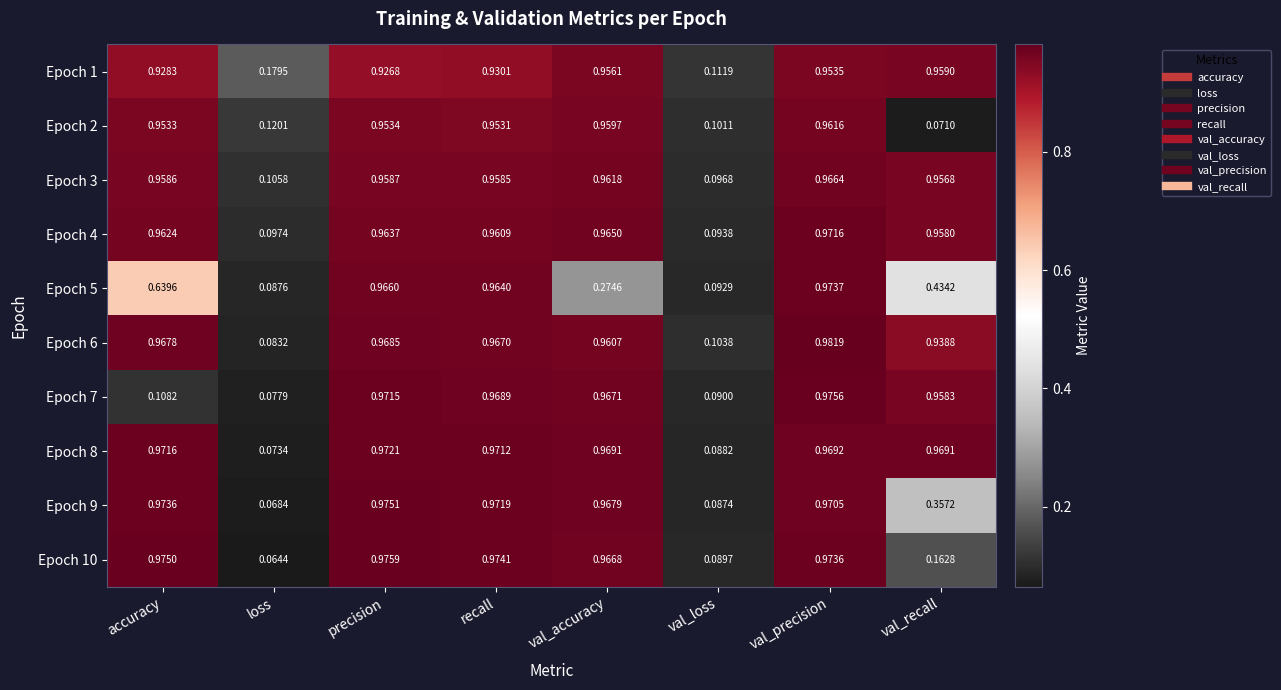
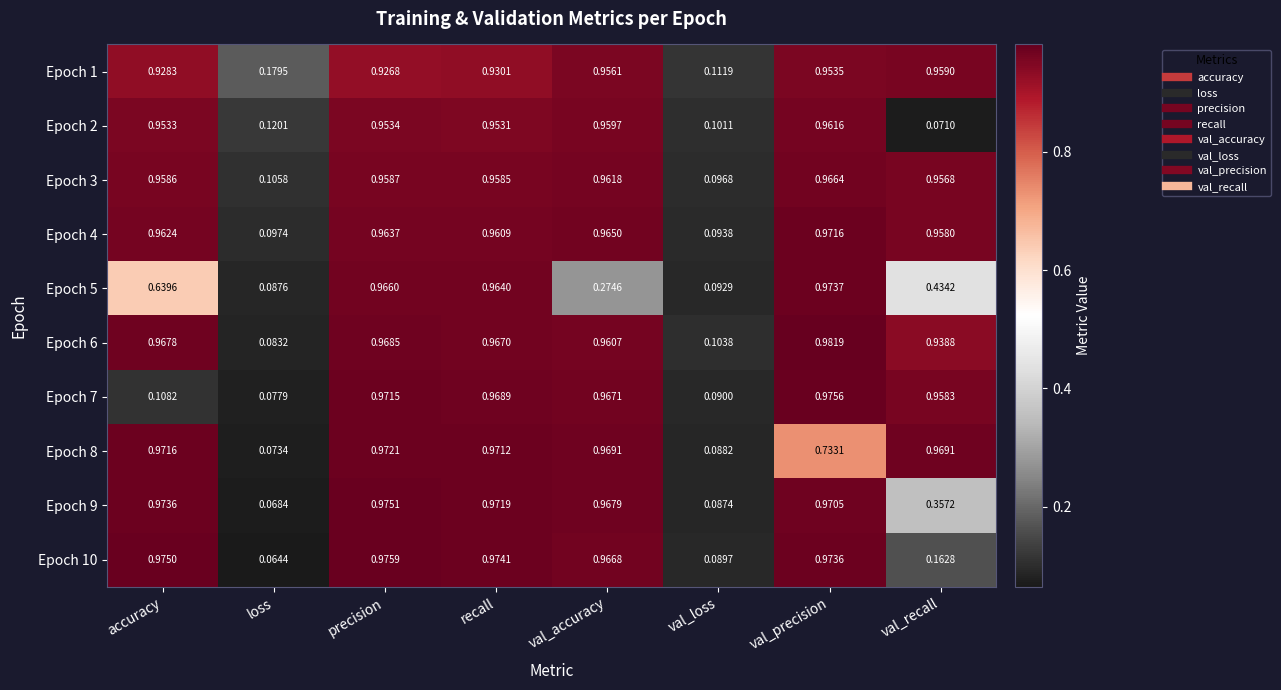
  {
    "Epoch 1": {
      "accuracy": 0.9283,
      "loss": 0.1795,
      "precision": 0.9268,
      "recall": 0.9301,
      "val_accuracy": 0.9561,
      "val_loss": 0.1119,
      "val_precision": 0.9535,
      "val_recall": 0.9590
    },
    "Epoch 2": {
      "accuracy": 0.9533,
      "loss": 0.1201,
      "precision": 0.9534,
      "recall": 0.9531,
      "val_accuracy": 0.9597,
      "val_loss": 0.1011,
      "val_precision": 0.9616,
      "val_recall": 0.0710
    },
    "Epoch 3": {
      "accuracy": 0.9586,
      "loss": 0.1058,
      "precision": 0.9587,
      "recall": 0.9585,
      "val_accuracy": 0.9618,
      "val_loss": 0.0968,
      "val_precision": 0.9664,
      "val_recall": 0.9568
    },
    "Epoch 4": {
      "accuracy": 0.9624,
      "loss": 0.0974,
      "precision": 0.9637,
      "recall": 0.9609,
      "val_accuracy": 0.9650,
      "val_loss": 0.0938,
      "val_precision": 0.9716,
      "val_recall": 0.9580
    },
    "Epoch 5": {
      "accuracy": 0.6396,
      "loss": 0.0876,
      "precision": 0.9660,
      "recall": 0.9640,
      "val_accuracy": 0.2746,
      "val_loss": 0.0929,
      "val_precision": 0.9737,
      "val_recall": 0.4342
    },
    "Epoch 6": {
      "accuracy": 0.9678,
      "loss": 0.0832,
      "precision": 0.9685,
      "recall": 0.9670,
      "val_accuracy": 0.9607,
      "val_loss": 0.1038,
      "val_precision": 0.9819,
      "val_recall": 0.9388
    },
    "Epoch 7": {
      "accuracy": 0.1082,
      "loss": 0.0779,
      "precision": 0.9715,
      "recall": 0.9689,
      "val_accuracy": 0.9671,
      "val_loss": 0.0900,
      "val_precision": 0.9756,
      "val_recall": 0.9583
    },
    "Epoch 8": {
      "accuracy": 0.9716,
      "loss": 0.0734,
      "precision": 0.9721,
      "recall": 0.9712,
      "val_accuracy": 0.9691,
      "val_loss": 0.0882,
-     "val_precision": 0.9692,
+     "val_precision": 0.7331,
      "val_recall": 0.9691
    },
    "Epoch 9": {
      "accuracy": 0.9736,
      "loss": 0.0684,
      "precision": 0.9751,
      "recall": 0.9719,
      "val_accuracy": 0.9679,
      "val_loss": 0.0874,
      "val_precision": 0.9705,
      "val_recall": 0.3572
    },
    "Epoch 10": {
      "accuracy": 0.9750,
      "loss": 0.0644,
      "precision": 0.9759,
      "recall": 0.9741,
      "val_accuracy": 0.9668,
      "val_loss": 0.0897,
      "val_precision": 0.9736,
      "val_recall": 0.1628
    }
  }
